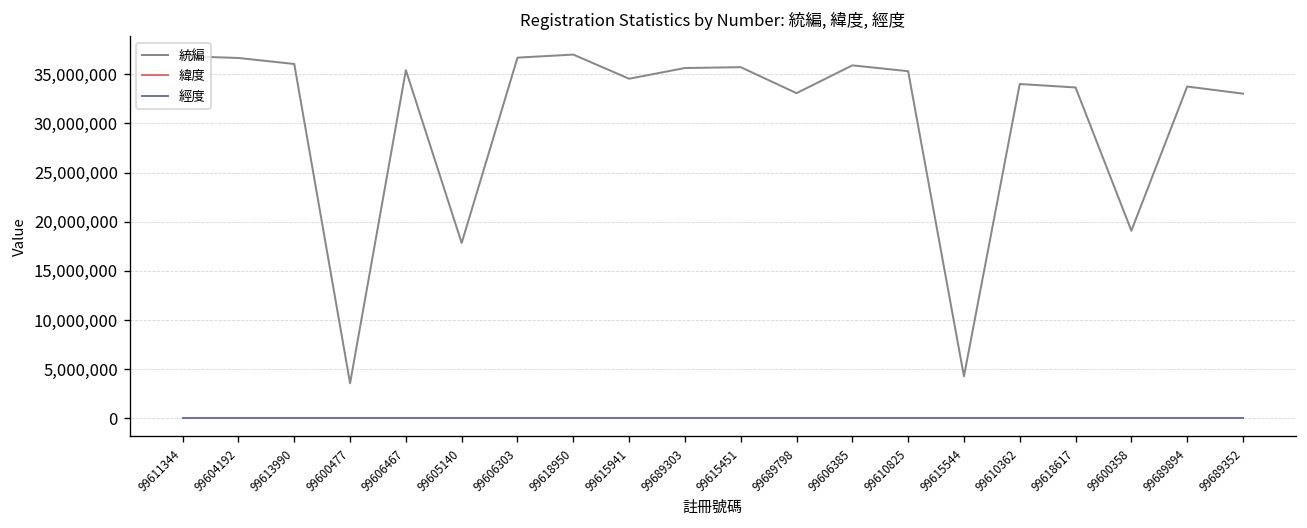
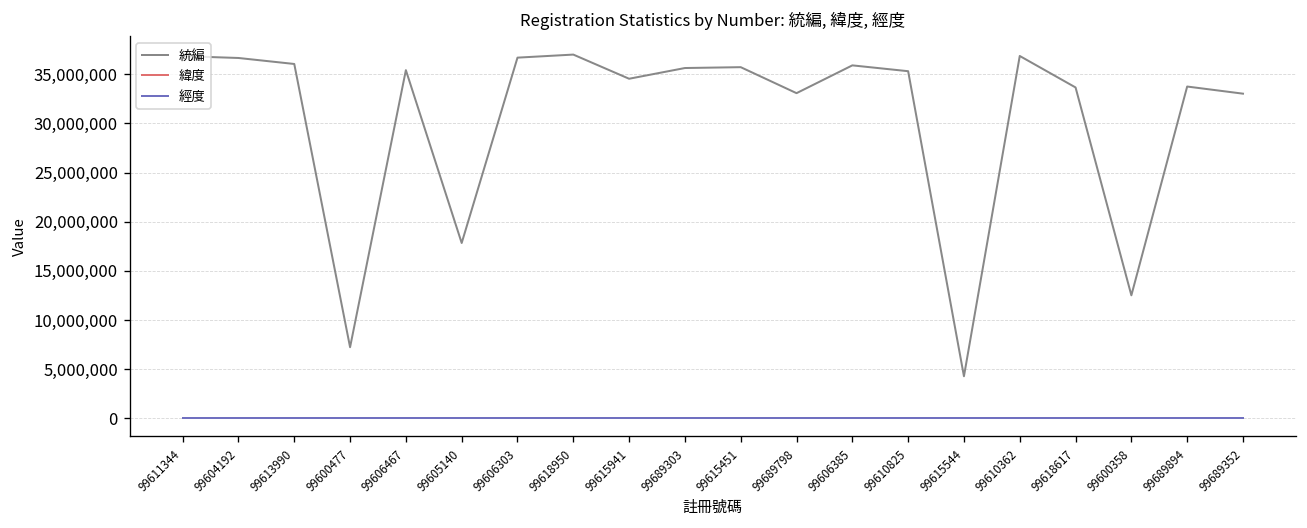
  {
    "統編": {
      "99604192": "37,000,000",
      "99613990": "36,000,000",
-     "99600477": "4,000,000",
+     "99600477": "7,000,000",
      "99606467": "35,000,000",
      "99605140": "18,000,000",
      "99606303": "37,000,000",
      "99618950": "37,000,000",
      "99615941": "35,000,000",
      "99689303": "36,000,000",
      "99615451": "36,000,000",
      "99689798": "33,000,000",
      "99606385": "36,000,000",
      "99610825": "35,000,000",
      "99615544": "4,000,000",
-     "99610362": "34,000,000",
+     "99610362": "37,000,000",
      "99618617": "34,000,000",
-     "99600358": "19,000,000",
+     "99600358": "13,000,000",
      "99689894": "34,000,000",
      "99689352": "33,000,000"
    },
    "經度": {
      "99611344": "0",
      "99604192": "0",
      "99613990": "0",
      "99600477": "0",
      "99606467": "0",
      "99605140": "0",
      "99606303": "0",
      "99618950": "0",
      "99615941": "0",
      "99689303": "0",
      "99615451": "0",
      "99689798": "0",
      "99606385": "0",
      "99610825": "0",
      "99615544": "0",
      "99610362": "0",
      "99618617": "0",
      "99600358": "0",
      "99689894": "0",
      "99689352": "0"
    }
  }
